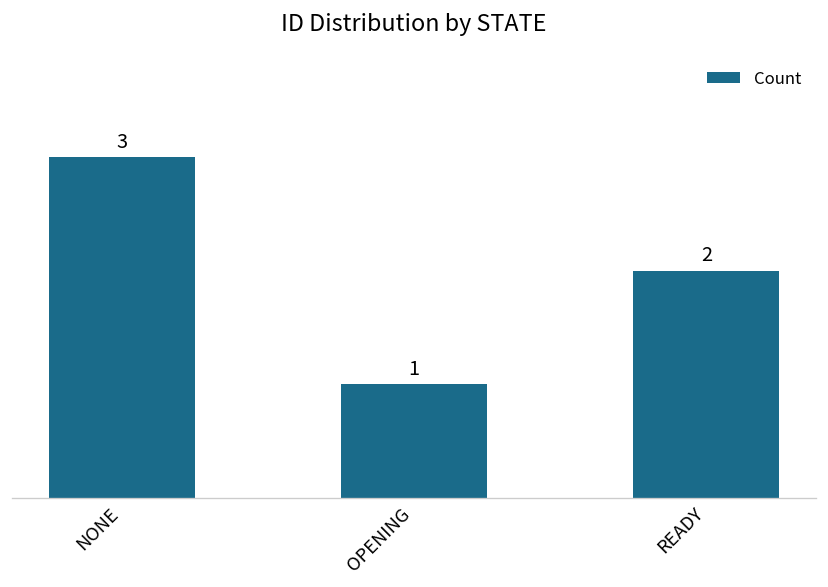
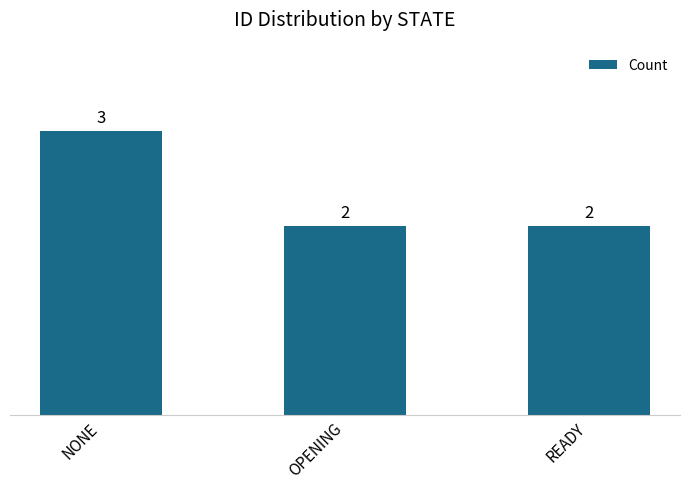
  {
    "NONE": 3,
-   "OPENING": 1,
+   "OPENING": 2,
    "READY": 2
  }
